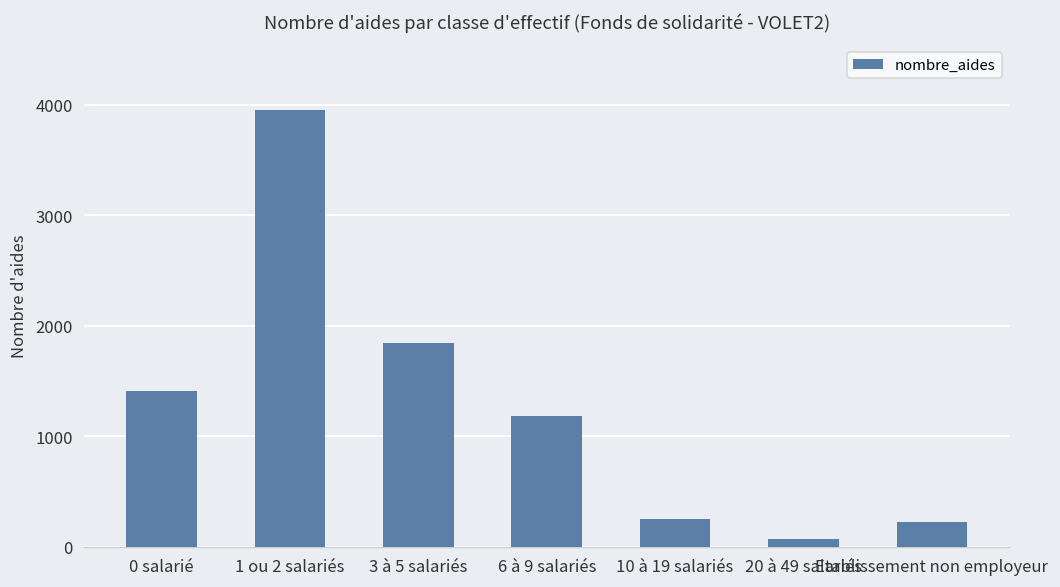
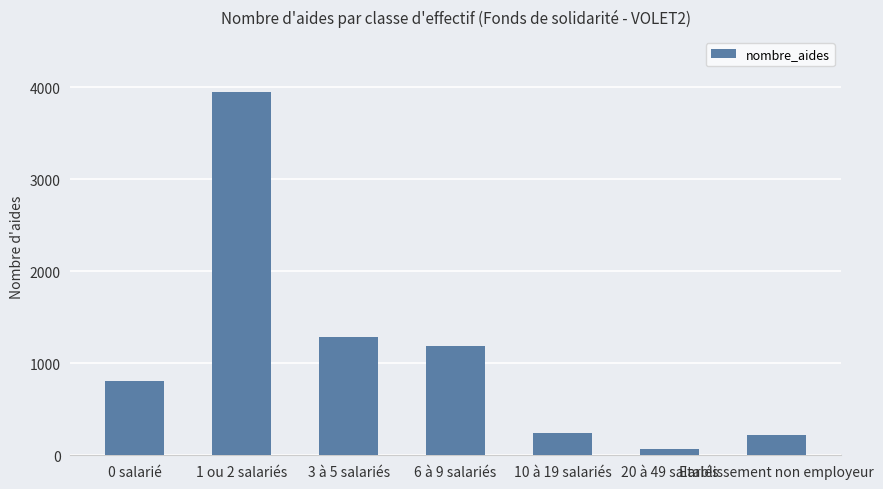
  {
-   "0 salarié": 1400,
+   "0 salarié": 800,
    "1 ou 2 salariés": 4000,
-   "3 à 5 salariés": 1800,
+   "3 à 5 salariés": 1300,
    "6 à 9 salariés": 1200,
    "10 à 19 salariés": 200
  }
